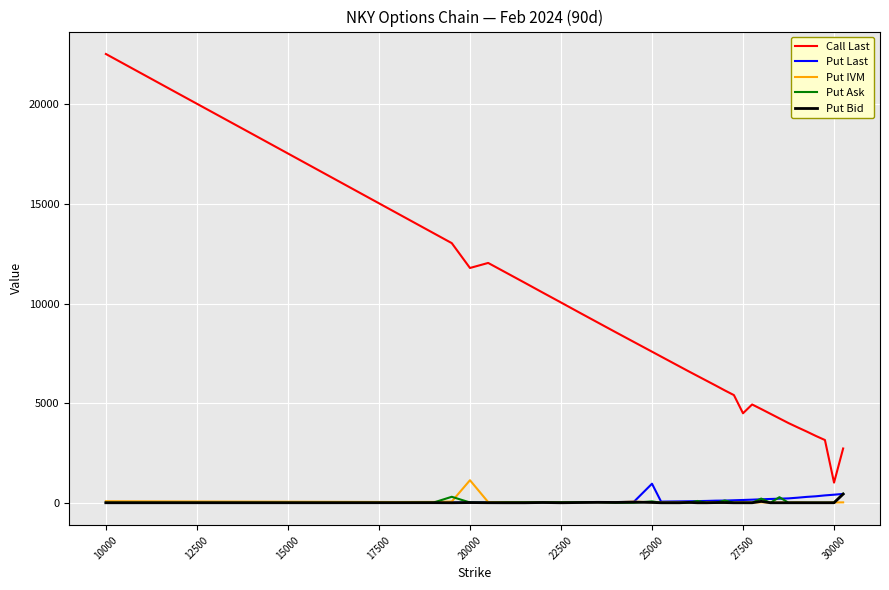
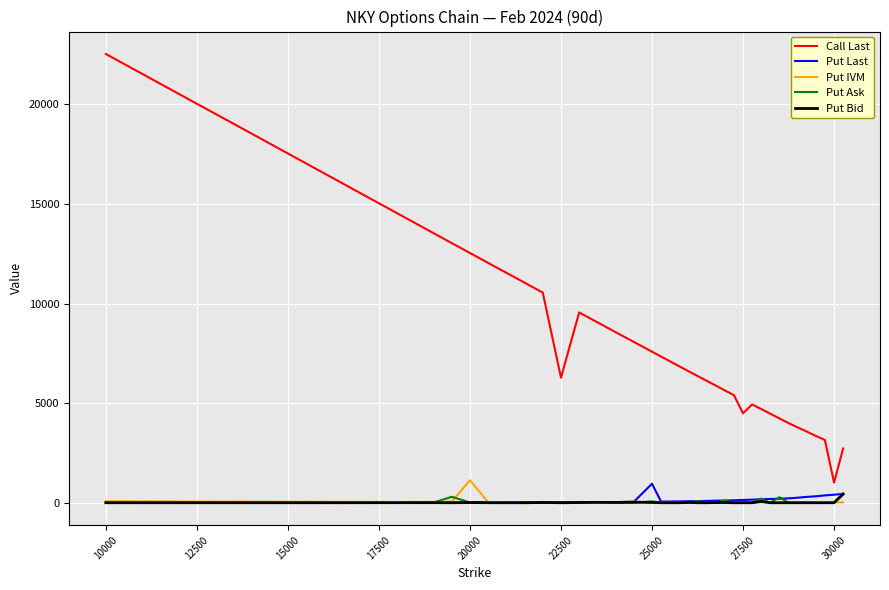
  {
    "Call Last": {
      "10000": 22500,
-     "20000": 11800,
-     "22500": 10100,
+     "20000": 12500,
+     "22500": 6300,
      "25000": 7600,
      "27500": 4500,
      "30000": 1000
    },
    "Put Last": {
      "25000": 1000,
      "30000": 400
    },
    "Put IVM": {
      "20000": 1100
    }
  }
